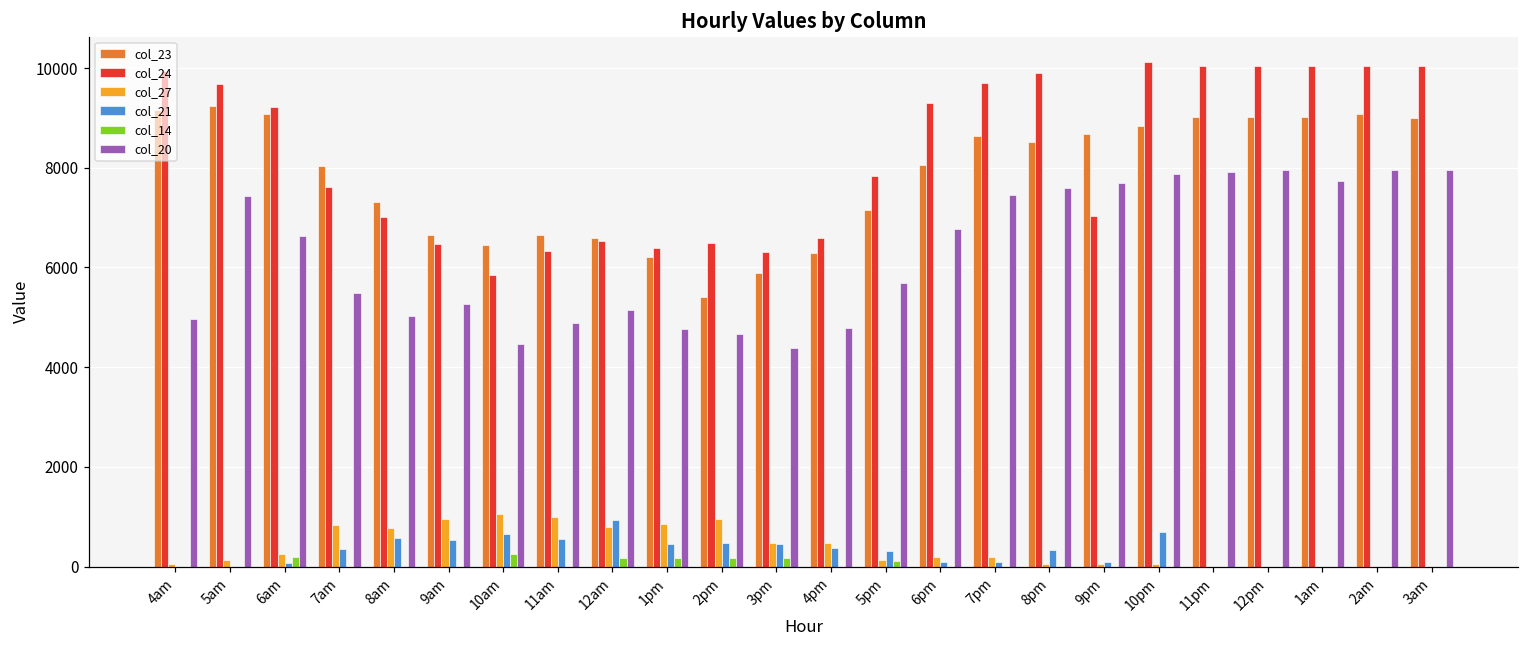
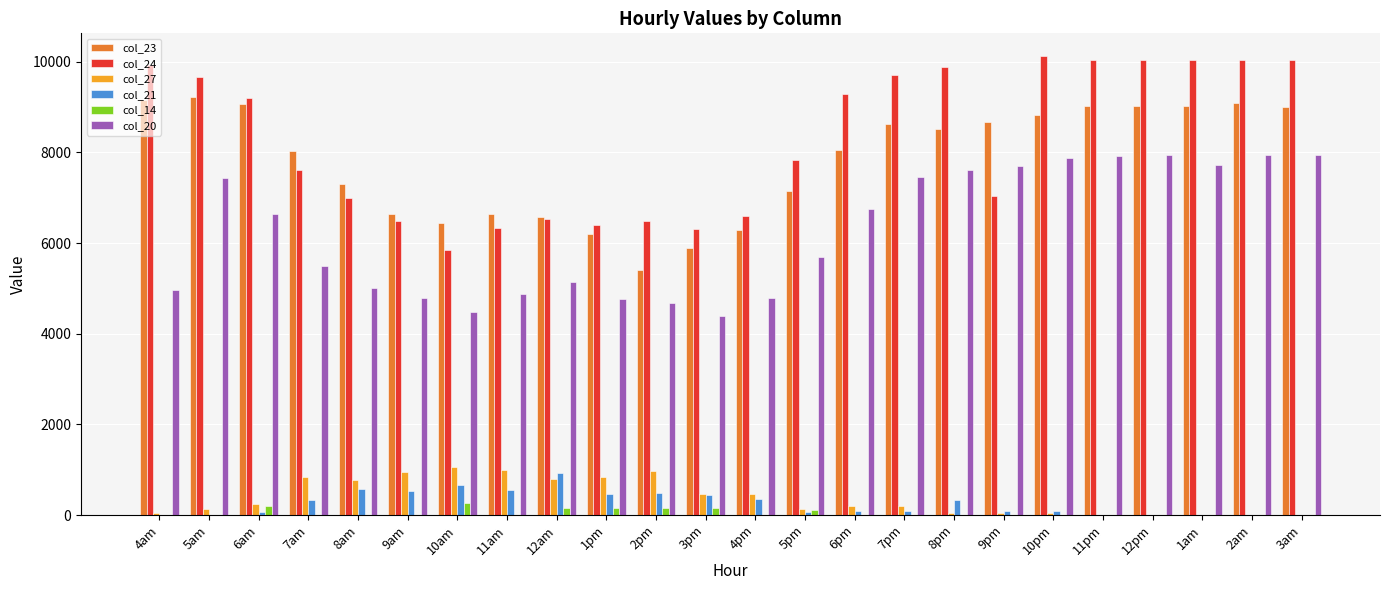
  {
    "col_24": {
      "5am": 9700,
      "6am": 9200,
      "7am": 7600,
      "8am": 7000,
      "9am": 6500,
      "10am": 5900,
      "11am": 6300,
      "12am": 6500,
      "1pm": 6400,
      "2pm": 6500,
      "3pm": 6300,
      "4pm": 6600,
      "5pm": 7800,
      "6pm": 9300,
      "7pm": 9700,
      "8pm": 9900,
      "9pm": 7000,
      "10pm": 10100,
      "11pm": 10000,
      "12pm": 10000,
      "1am": 10000,
      "2am": 10000,
      "3am": 10000
    },
    "col_21": {
      "4am": 0,
      "5am": 0,
      "6am": 100,
      "7am": 300,
      "8am": 600,
      "9am": 500,
      "10am": 700,
      "11am": 600,
      "12am": 900,
      "1pm": 500,
      "2pm": 500,
      "3pm": 400,
      "4pm": 400,
-     "5pm": 300,
+     "5pm": 100,
      "6pm": 100,
      "7pm": 100,
      "8pm": 300,
      "9pm": 100,
-     "10pm": 700,
+     "10pm": 100,
      "11pm": 0,
      "12pm": 0,
      "1am": 0,
      "2am": 0,
      "3am": 0
    },
    "col_14": {
      "4am": 0,
      "5am": 0,
      "6am": 200,
      "7am": 0,
      "8am": 0,
      "9am": 0,
      "10am": 300,
      "11am": 0,
      "12am": 200,
      "1pm": 200,
      "2pm": 200,
      "3pm": 200,
      "4pm": 0,
      "5pm": 100,
      "6pm": 0,
      "7pm": 0,
      "8pm": 0,
      "9pm": 0,
      "10pm": 0,
      "11pm": 0,
      "12pm": 0,
      "1am": 0,
      "2am": 0,
      "3am": 0
    },
    "col_20": {
      "4am": 5000,
      "5am": 7400,
      "6am": 6600,
      "7am": 5500,
      "8am": 5000,
-     "9am": 5300,
+     "9am": 4800,
      "10am": 4500,
      "11am": 4900,
      "12am": 5200,
      "1pm": 4800,
      "2pm": 4700,
      "3pm": 4400,
      "4pm": 4800,
      "5pm": 5700,
      "6pm": 6800,
      "7pm": 7500,
      "8pm": 7600,
      "9pm": 7700,
      "10pm": 7900,
      "11pm": 7900,
      "12pm": 8000,
      "1am": 7700,
      "2am": 8000,
      "3am": 8000
    }
  }
